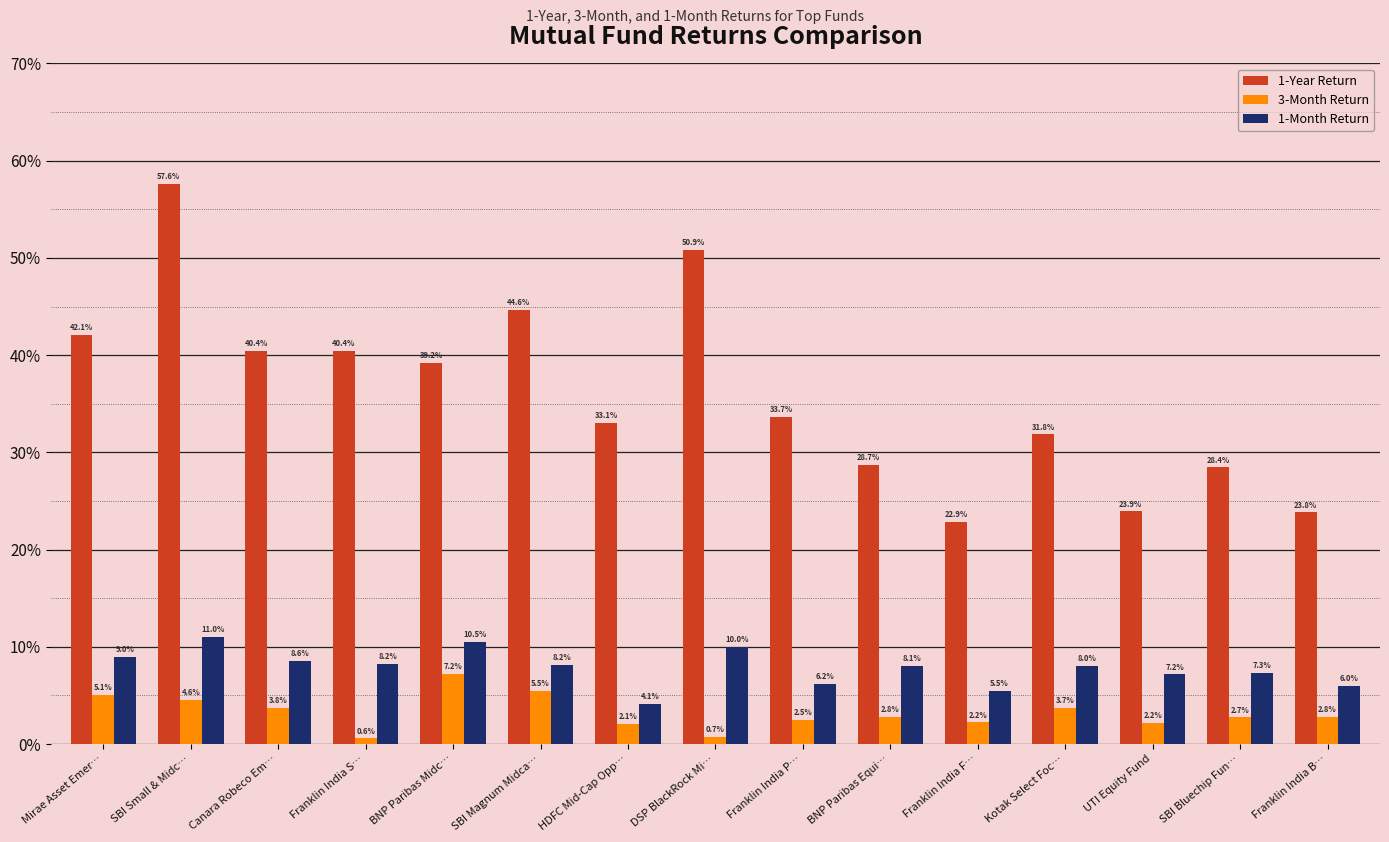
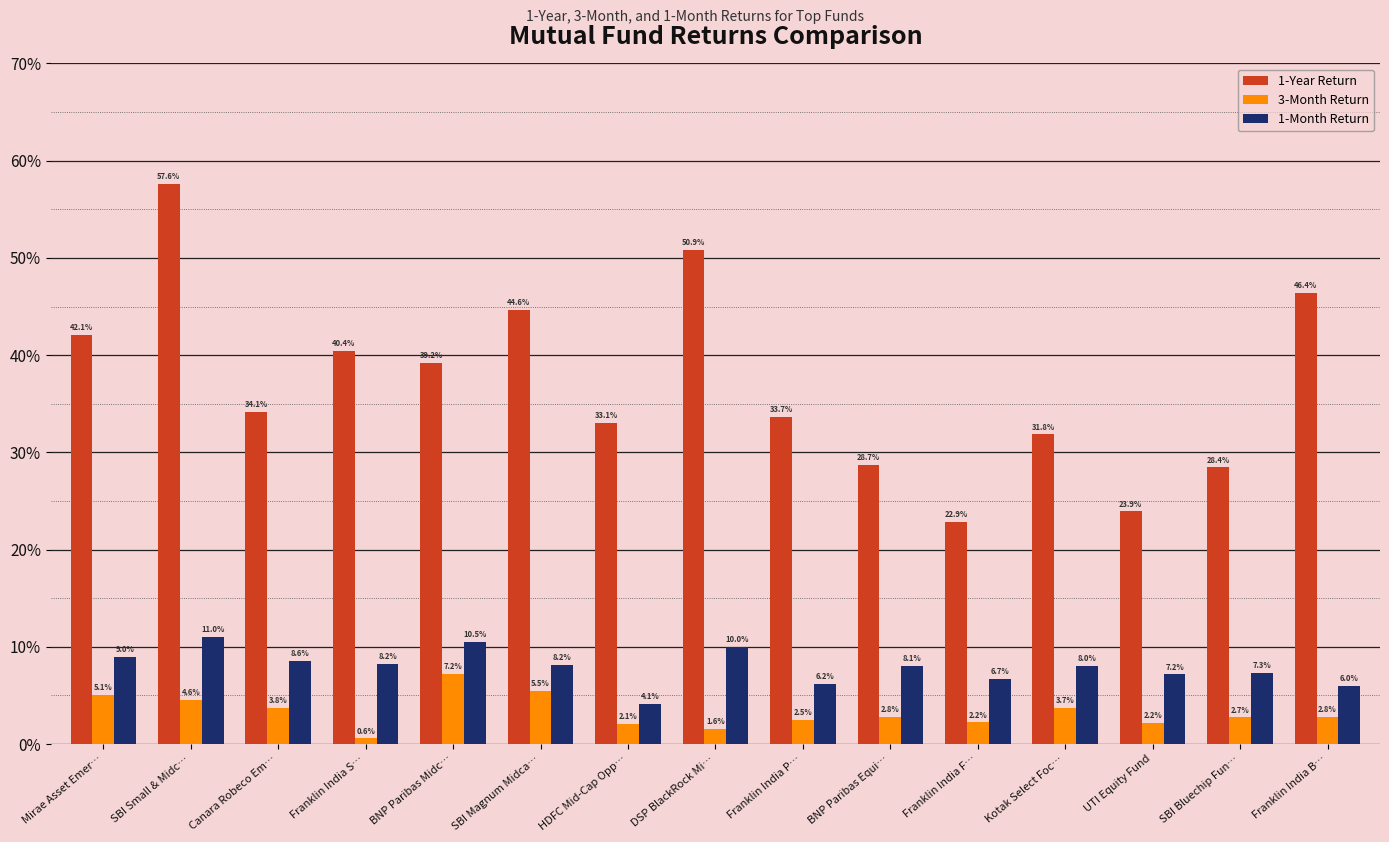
  {
    "1-Year Return": {
      "Mirae Asset Emer…": "42.1%",
      "SBI Small & Midc…": "57.6%",
-     "Canara Robeco Em…": "40.4%",
+     "Canara Robeco Em…": "34.1%",
      "Franklin India S…": "40.4%",
      "BNP Paribas Midc…": "39.2%",
      "SBI Magnum Midca…": "44.6%",
      "HDFC Mid-Cap Opp…": "33.1%",
      "DSP BlackRock Mi…": "50.9%",
      "Franklin India P…": "33.7%",
      "BNP Paribas Equi…": "28.7%",
      "Franklin India F…": "22.9%",
      "Kotak Select Foc…": "31.8%",
      "UTI Equity Fund": "23.9%",
      "SBI Bluechip Fun…": "28.4%",
-     "Franklin India B…": "23.8%"
+     "Franklin India B…": "46.4%"
    },
    "3-Month Return": {
      "Mirae Asset Emer…": "5.1%",
      "SBI Small & Midc…": "4.6%",
      "Canara Robeco Em…": "3.8%",
      "Franklin India S…": "0.6%",
      "BNP Paribas Midc…": "7.2%",
      "SBI Magnum Midca…": "5.5%",
      "HDFC Mid-Cap Opp…": "2.1%",
-     "DSP BlackRock Mi…": "0.7%",
+     "DSP BlackRock Mi…": "1.6%",
      "Franklin India P…": "2.5%",
      "BNP Paribas Equi…": "2.8%",
      "Franklin India F…": "2.2%",
      "Kotak Select Foc…": "3.7%",
      "UTI Equity Fund": "2.2%",
      "SBI Bluechip Fun…": "2.7%",
      "Franklin India B…": "2.8%"
    },
    "1-Month Return": {
      "Mirae Asset Emer…": "9.0%",
      "SBI Small & Midc…": "11.0%",
      "Canara Robeco Em…": "8.6%",
      "Franklin India S…": "8.2%",
      "BNP Paribas Midc…": "10.5%",
      "SBI Magnum Midca…": "8.2%",
      "HDFC Mid-Cap Opp…": "4.1%",
      "DSP BlackRock Mi…": "10.0%",
      "Franklin India P…": "6.2%",
      "BNP Paribas Equi…": "8.1%",
-     "Franklin India F…": "5.5%",
+     "Franklin India F…": "6.7%",
      "Kotak Select Foc…": "8.0%",
      "UTI Equity Fund": "7.2%",
      "SBI Bluechip Fun…": "7.3%",
      "Franklin India B…": "6.0%"
    }
  }
